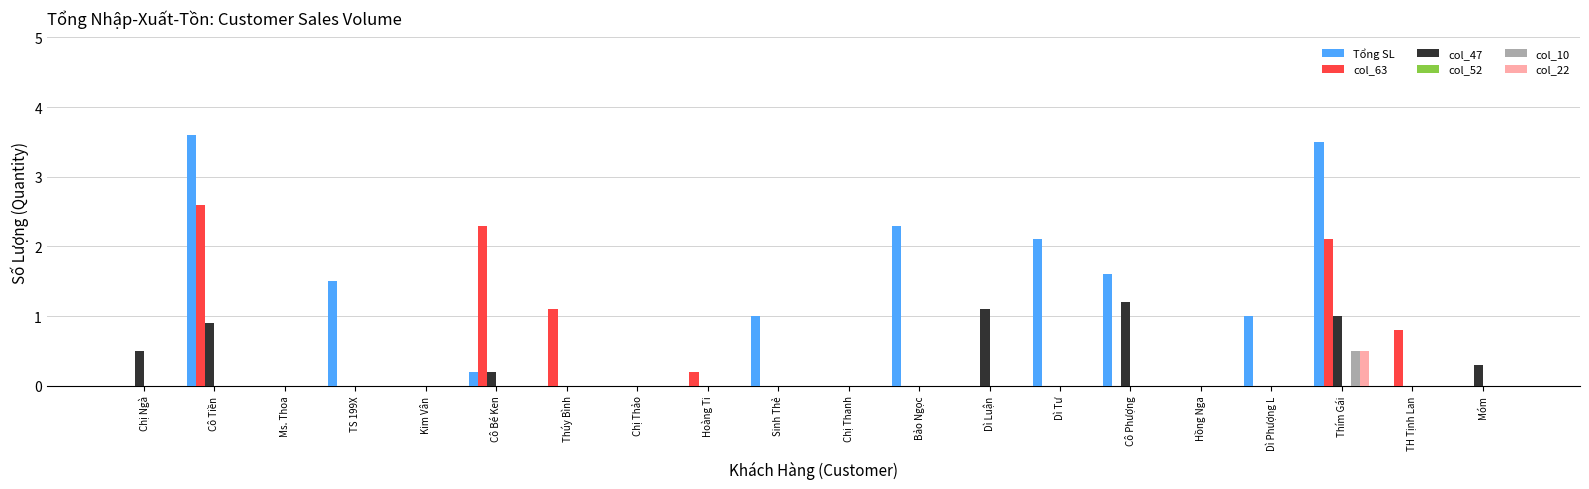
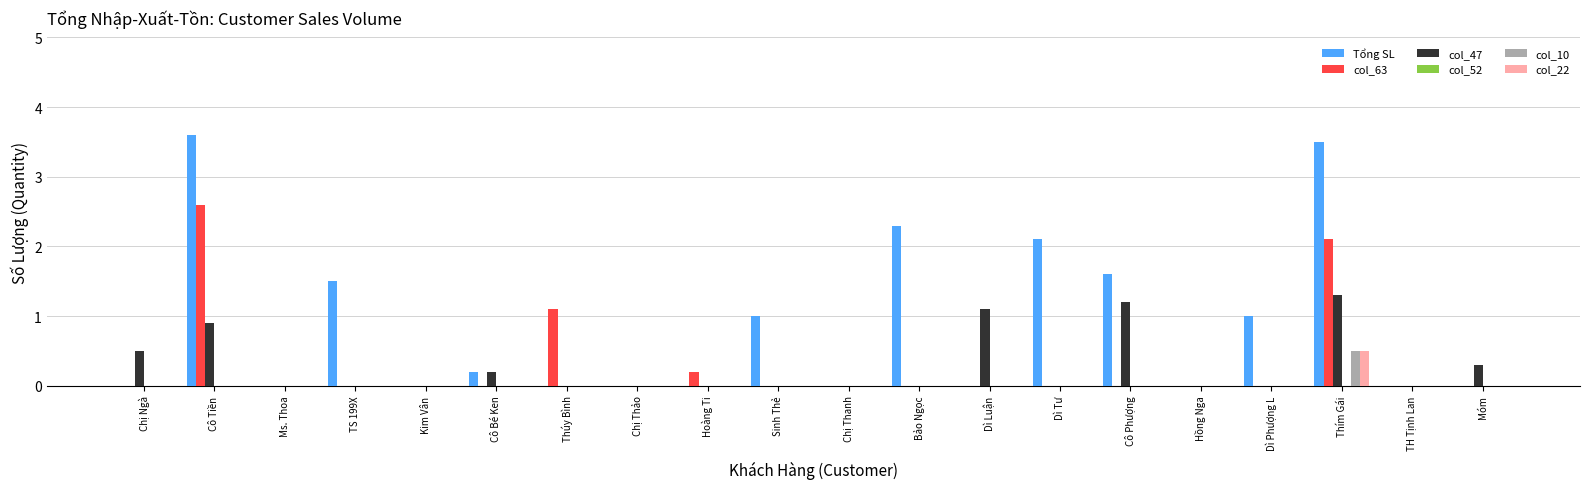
  {
    "Tổng SL": {
      "Chị Ngà": 0.0,
      "Cô Tiền": 3.6,
      "Ms. Thoa": 0.0,
      "TS 199X": 1.5,
      "Kim Vân": 0.0,
      "Cô Bé Ken": 0.2,
      "Thúy Bình": 0.0,
      "Chị Thảo": 0.0,
      "Hoàng Ti": 0.0,
      "Sinh Thẻ": 1.0,
      "Chị Thanh": 0.0,
      "Bảo Ngọc": 2.3,
      "Dì Luận": 0.0,
      "Dì Tư": 2.1,
      "Cô Phượng": 1.6,
      "Hồng Nga": 0.0,
      "Dì Phượng L": 1.0,
      "Thím Gái": 3.5,
      "TH Tịnh Lan": 0.0,
      "Móm": 0.0
    },
    "col_63": {
      "Chị Ngà": 0.0,
      "Cô Tiền": 2.6,
      "Ms. Thoa": 0.0,
      "TS 199X": 0.0,
      "Kim Vân": 0.0,
-     "Cô Bé Ken": 2.3,
+     "Cô Bé Ken": 0.0,
      "Thúy Bình": 1.1,
      "Chị Thảo": 0.0,
      "Hoàng Ti": 0.2,
      "Sinh Thẻ": 0.0,
      "Chị Thanh": 0.0,
      "Bảo Ngọc": 0.0,
      "Dì Luận": 0.0,
      "Dì Tư": 0.0,
      "Cô Phượng": 0.0,
      "Hồng Nga": 0.0,
      "Dì Phượng L": 0.0,
      "Thím Gái": 2.1,
-     "TH Tịnh Lan": 0.8,
+     "TH Tịnh Lan": 0.0,
      "Móm": 0.0
    },
    "col_47": {
      "Chị Ngà": 0.5,
      "Cô Tiền": 0.9,
      "Ms. Thoa": 0.0,
      "TS 199X": 0.0,
      "Kim Vân": 0.0,
      "Cô Bé Ken": 0.2,
      "Thúy Bình": 0.0,
      "Chị Thảo": 0.0,
      "Hoàng Ti": 0.0,
      "Sinh Thẻ": 0.0,
      "Chị Thanh": 0.0,
      "Bảo Ngọc": 0.0,
      "Dì Luận": 1.1,
      "Dì Tư": 0.0,
      "Cô Phượng": 1.2,
      "Hồng Nga": 0.0,
      "Dì Phượng L": 0.0,
-     "Thím Gái": 1.0,
+     "Thím Gái": 1.3,
      "TH Tịnh Lan": 0.0,
      "Móm": 0.3
    },
    "col_52": {
      "Chị Ngà": 0.0,
      "Cô Tiền": 0.0,
      "Ms. Thoa": 0.0,
      "TS 199X": 0.0,
      "Kim Vân": 0.0,
      "Cô Bé Ken": 0.0,
      "Thúy Bình": 0.0,
      "Chị Thảo": 0.0,
      "Hoàng Ti": 0.0,
      "Sinh Thẻ": 0.0,
      "Chị Thanh": 0.0,
      "Bảo Ngọc": 0.0,
      "Dì Luận": 0.0,
      "Dì Tư": 0.0,
      "Cô Phượng": 0.0,
      "Hồng Nga": 0.0,
      "Dì Phượng L": 0.0,
      "Thím Gái": 0.0,
      "TH Tịnh Lan": 0.0,
      "Móm": 0.0
    },
    "col_10": {
      "Chị Ngà": 0.0,
      "Cô Tiền": 0.0,
      "Ms. Thoa": 0.0,
      "TS 199X": 0.0,
      "Kim Vân": 0.0,
      "Cô Bé Ken": 0.0,
      "Thúy Bình": 0.0,
      "Chị Thảo": 0.0,
      "Hoàng Ti": 0.0,
      "Sinh Thẻ": 0.0,
      "Chị Thanh": 0.0,
      "Bảo Ngọc": 0.0,
      "Dì Luận": 0.0,
      "Dì Tư": 0.0,
      "Cô Phượng": 0.0,
      "Hồng Nga": 0.0,
      "Dì Phượng L": 0.0,
      "Thím Gái": 0.5,
      "TH Tịnh Lan": 0.0,
      "Móm": 0.0
    },
    "col_22": {
      "Chị Ngà": 0.0,
      "Cô Tiền": 0.0,
      "Ms. Thoa": 0.0,
      "TS 199X": 0.0,
      "Kim Vân": 0.0,
      "Cô Bé Ken": 0.0,
      "Thúy Bình": 0.0,
      "Chị Thảo": 0.0,
      "Hoàng Ti": 0.0,
      "Sinh Thẻ": 0.0,
      "Chị Thanh": 0.0,
      "Bảo Ngọc": 0.0,
      "Dì Luận": 0.0,
      "Dì Tư": 0.0,
      "Cô Phượng": 0.0,
      "Hồng Nga": 0.0,
      "Dì Phượng L": 0.0,
      "Thím Gái": 0.5,
      "TH Tịnh Lan": 0.0,
      "Móm": 0.0
    }
  }
